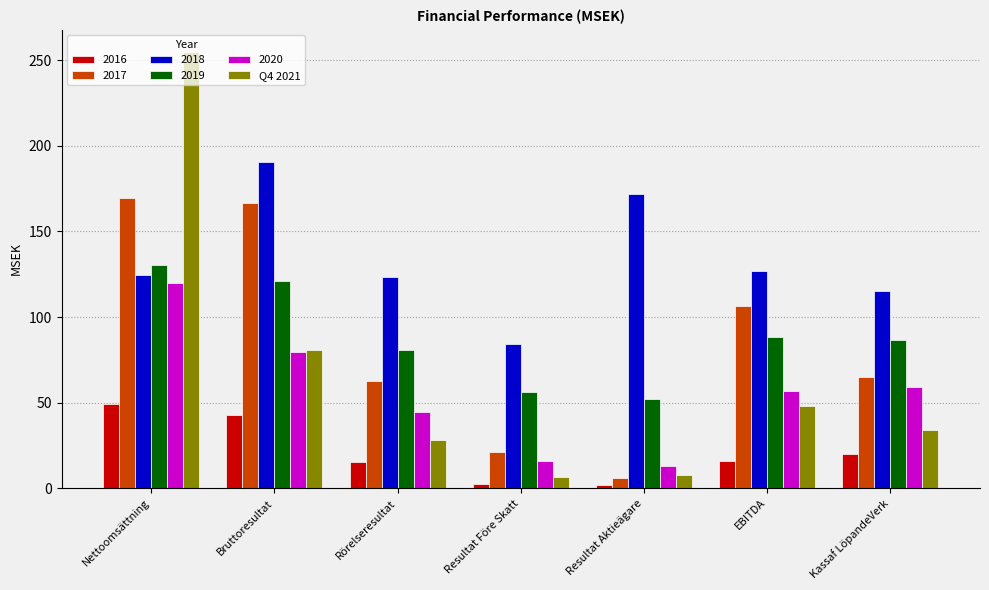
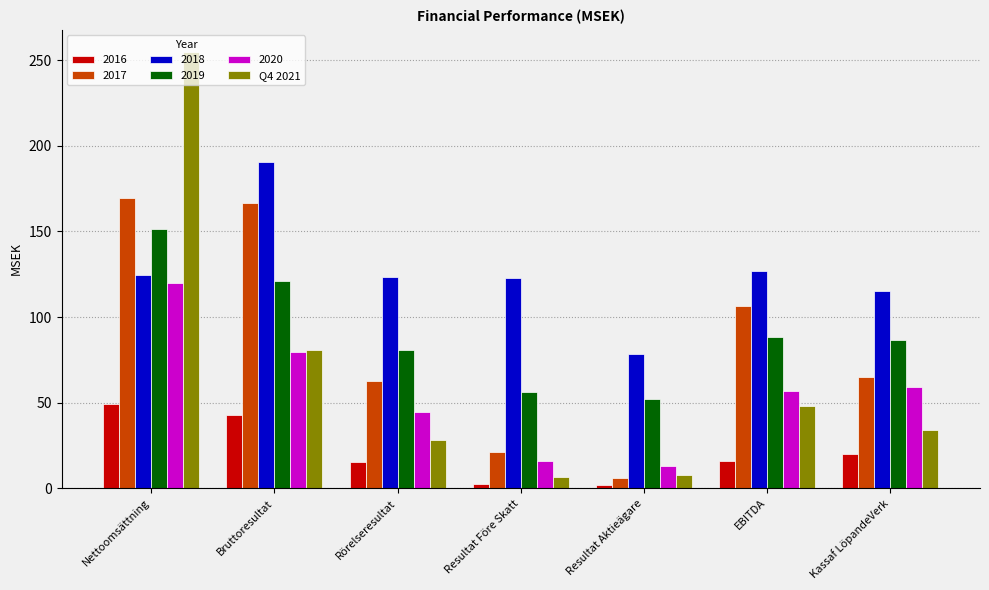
  {
    "2016": {
      "Nettoomsättning": 49,
      "Bruttoresultat": 43,
      "Rörelseresultat": 15,
      "Resultat Före Skatt": 2,
      "Resultat Aktieägare": 2,
      "EBITDA": 16,
      "Kassaf LöpandeVerk": 20
    },
    "2017": {
      "Nettoomsättning": 169,
      "Bruttoresultat": 167,
      "Rörelseresultat": 63,
      "Resultat Före Skatt": 21,
      "Resultat Aktieägare": 6,
      "EBITDA": 107,
      "Kassaf LöpandeVerk": 65
    },
    "2018": {
      "Nettoomsättning": 125,
      "Bruttoresultat": 191,
      "Rörelseresultat": 123,
-     "Resultat Före Skatt": 84,
-     "Resultat Aktieägare": 172,
+     "Resultat Före Skatt": 123,
+     "Resultat Aktieägare": 78,
      "EBITDA": 127,
      "Kassaf LöpandeVerk": 115
    },
    "2019": {
-     "Nettoomsättning": 130,
+     "Nettoomsättning": 152,
      "Bruttoresultat": 121,
      "Rörelseresultat": 81,
      "Resultat Före Skatt": 56,
      "Resultat Aktieägare": 52,
      "EBITDA": 89,
      "Kassaf LöpandeVerk": 86
    },
    "2020": {
      "Nettoomsättning": 120,
      "Bruttoresultat": 80,
      "Rörelseresultat": 45,
      "Resultat Före Skatt": 16,
      "Resultat Aktieägare": 13,
      "EBITDA": 57,
      "Kassaf LöpandeVerk": 59
    },
    "Q4 2021": {
      "Bruttoresultat": 81,
      "Rörelseresultat": 28,
      "Resultat Före Skatt": 7,
      "Resultat Aktieägare": 7,
      "EBITDA": 48,
      "Kassaf LöpandeVerk": 34
    }
  }
